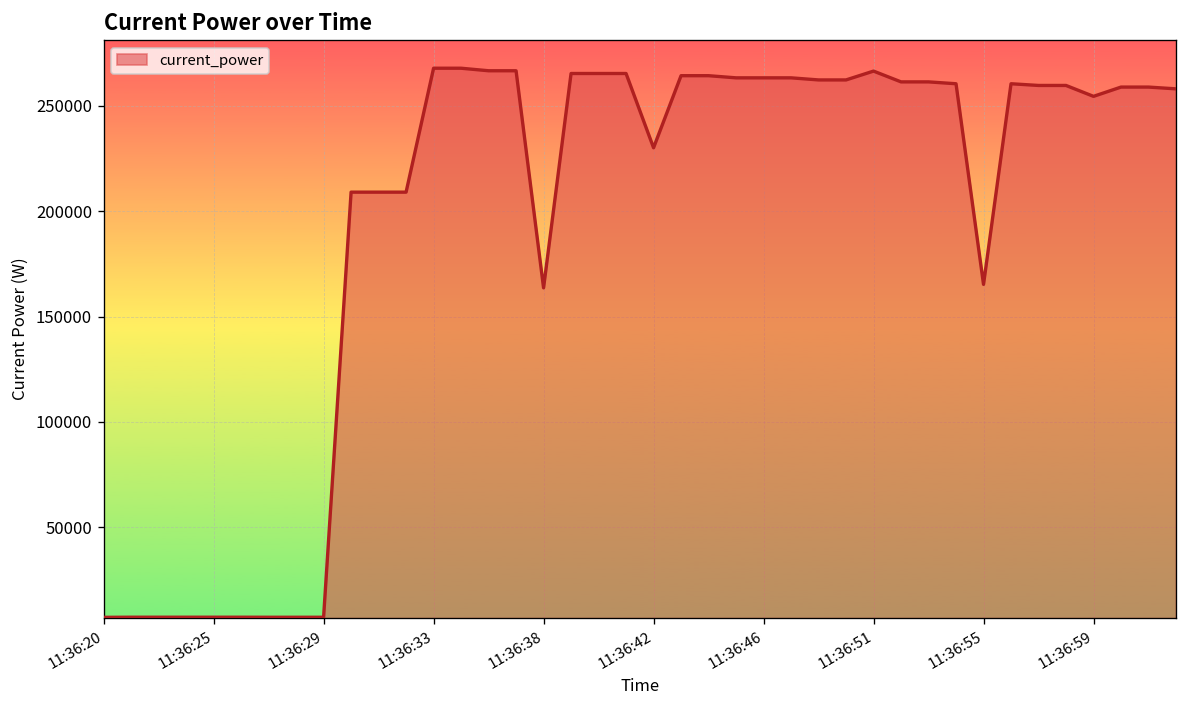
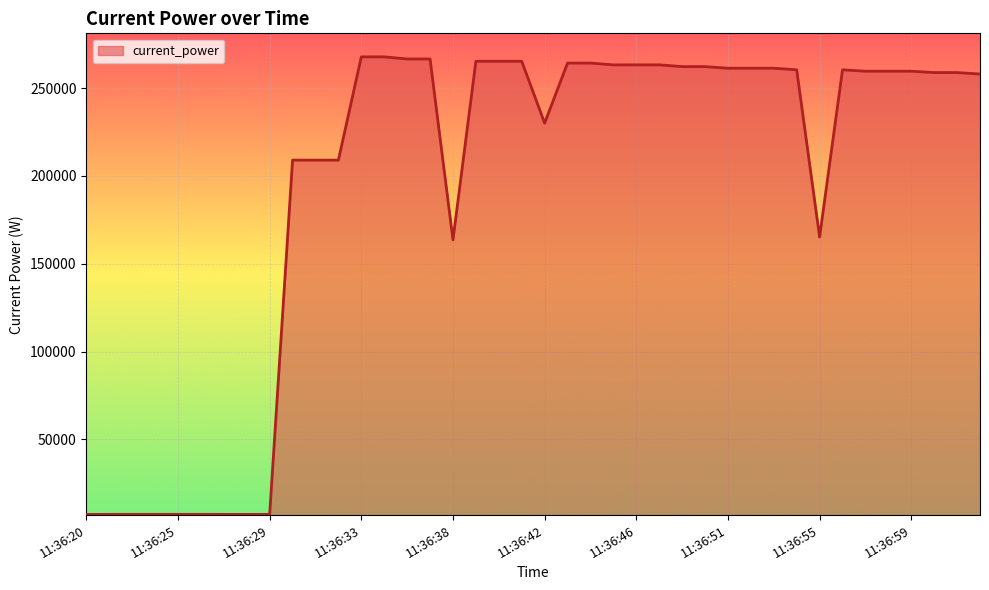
  {
    "11:36:20": 7000,
    "11:36:25": 7000,
    "11:36:29": 7000,
    "11:36:33": 268000,
    "11:36:38": 164000,
    "11:36:42": 230000,
    "11:36:46": 263000,
-   "11:36:51": 266000,
+   "11:36:51": 261000,
    "11:36:55": 165000,
-   "11:36:59": 254000
+   "11:36:59": 260000
  }
